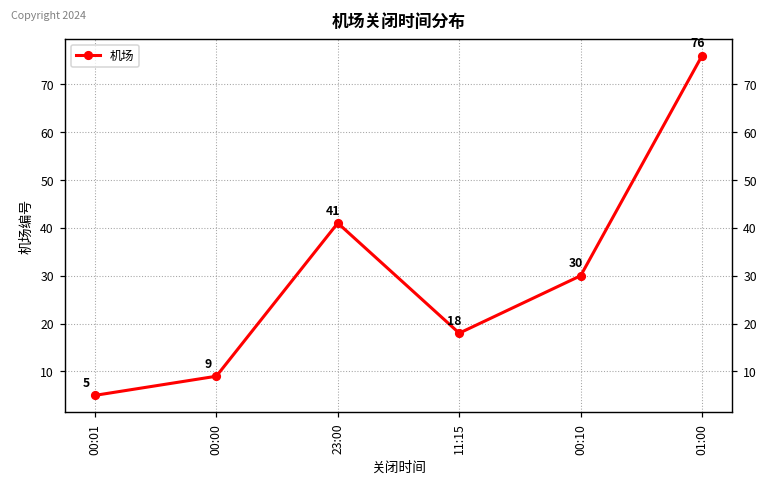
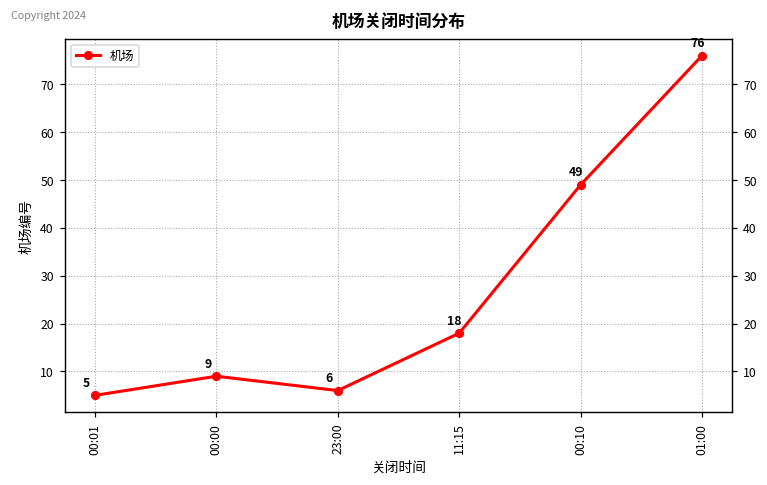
  {
    "00:01": 5,
    "00:00": 9,
-   "23:00": 41,
+   "23:00": 6,
    "11:15": 18,
-   "00:10": 30,
+   "00:10": 49,
    "01:00": 76
  }
